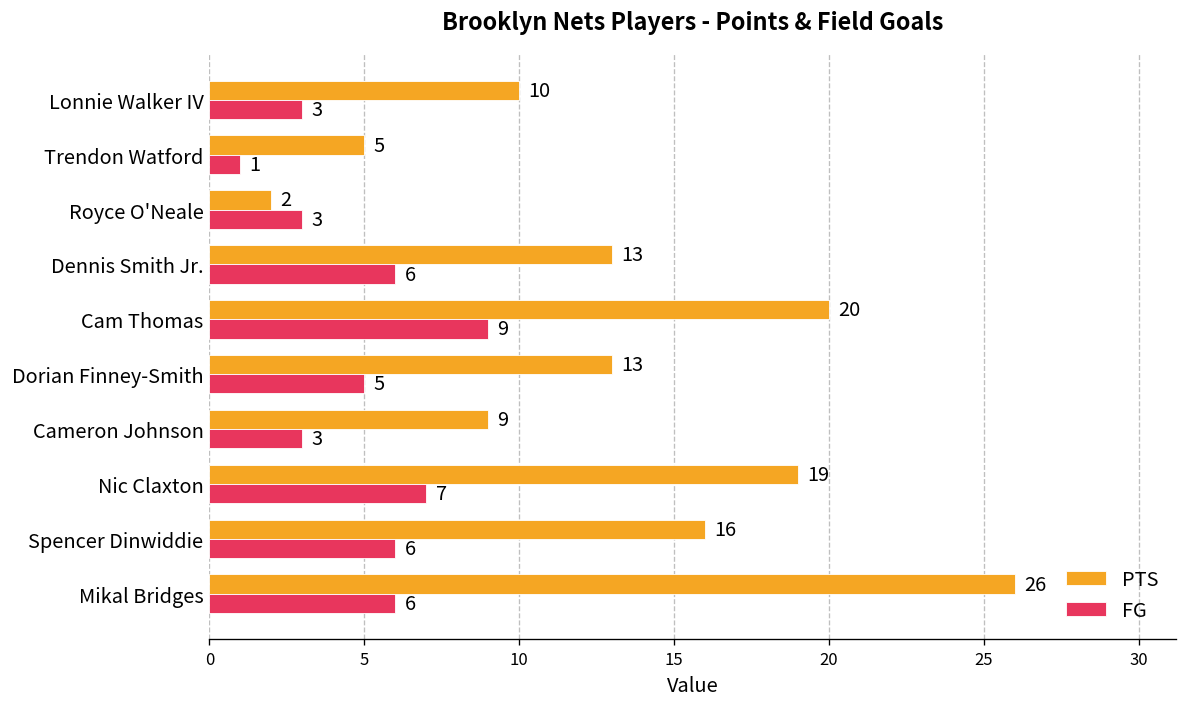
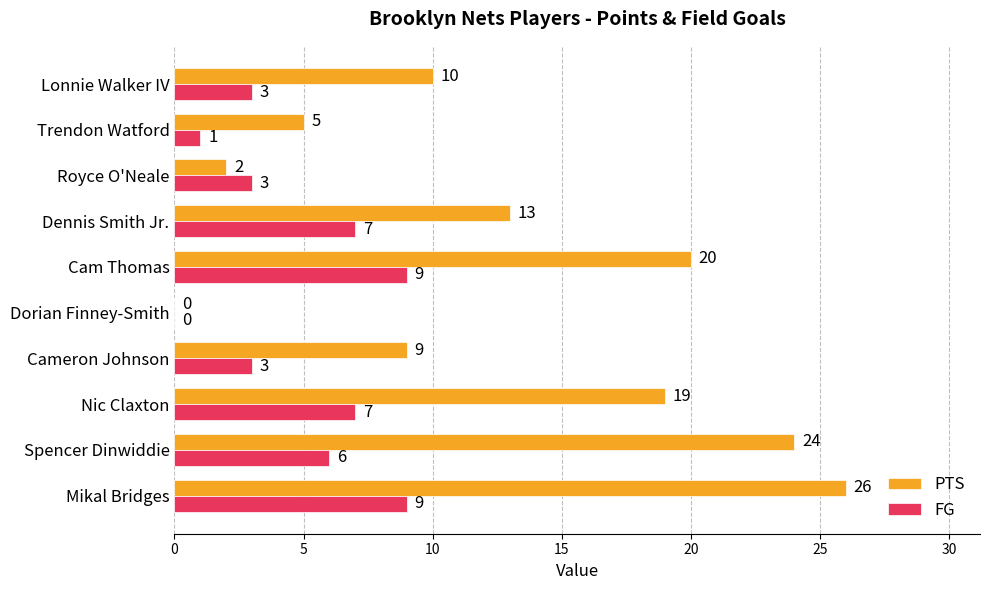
  {
    "PTS": {
      "Lonnie Walker IV": 10,
      "Trendon Watford": 5,
      "Royce O'Neale": 2,
      "Dennis Smith Jr.": 13,
      "Cam Thomas": 20,
-     "Dorian Finney-Smith": 13,
+     "Dorian Finney-Smith": 0,
      "Cameron Johnson": 9,
      "Nic Claxton": 19,
-     "Spencer Dinwiddie": 16,
+     "Spencer Dinwiddie": 24,
      "Mikal Bridges": 26
    },
    "FG": {
      "Lonnie Walker IV": 3,
      "Trendon Watford": 1,
      "Royce O'Neale": 3,
-     "Dennis Smith Jr.": 6,
+     "Dennis Smith Jr.": 7,
      "Cam Thomas": 9,
-     "Dorian Finney-Smith": 5,
+     "Dorian Finney-Smith": 0,
      "Cameron Johnson": 3,
      "Nic Claxton": 7,
      "Spencer Dinwiddie": 6,
-     "Mikal Bridges": 6
+     "Mikal Bridges": 9
    }
  }
